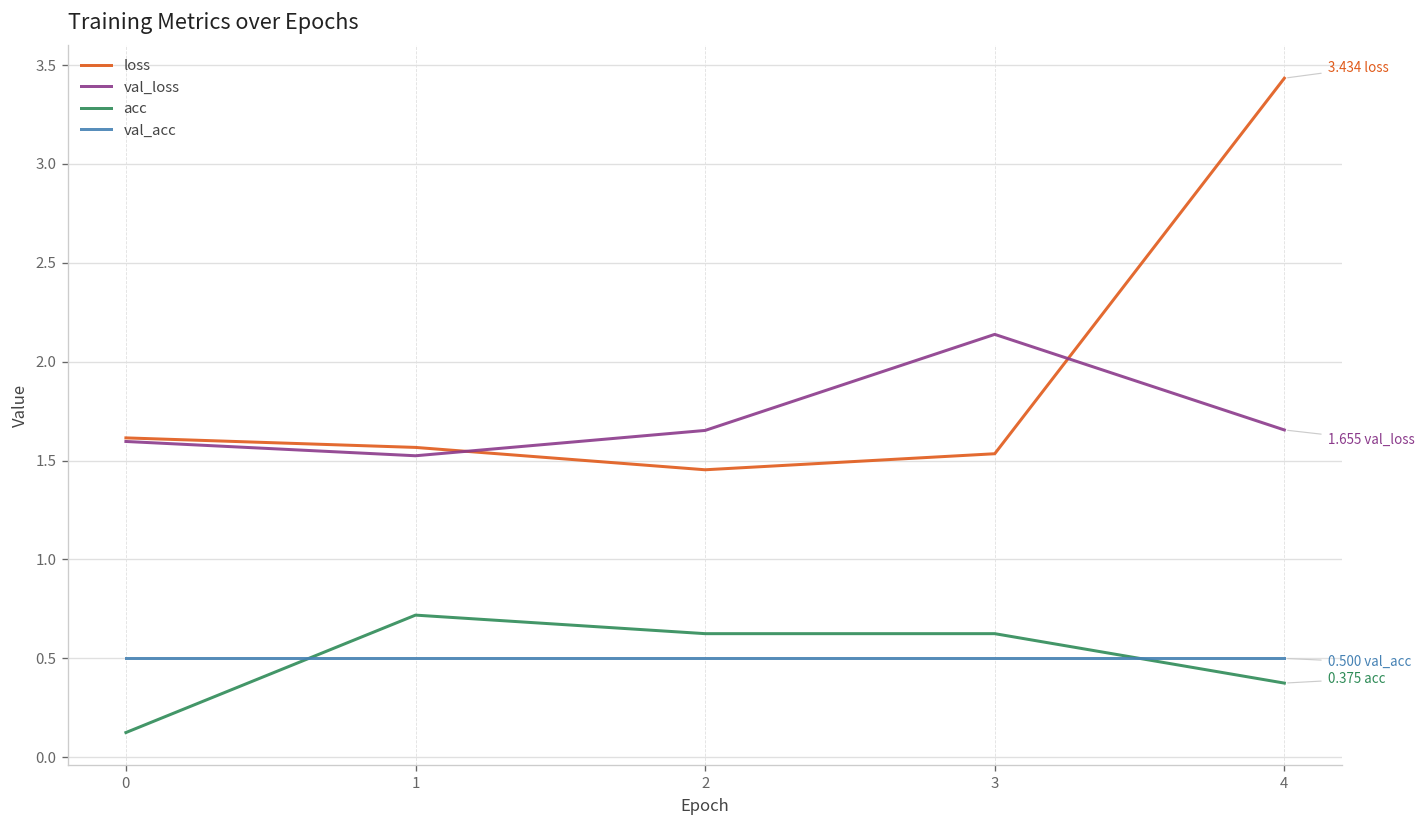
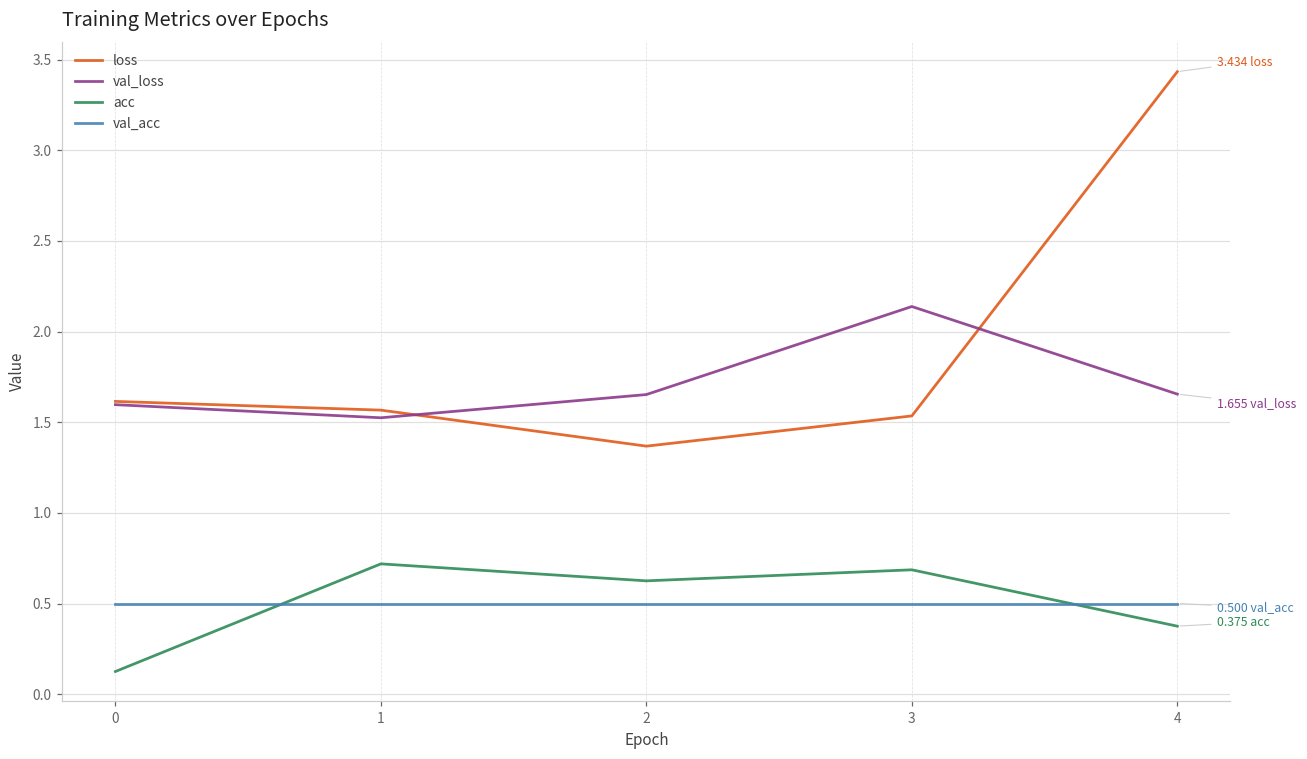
  {
    "loss": {
      "0": 1.61,
      "1": 1.57,
-     "2": 1.45,
+     "2": 1.37,
      "3": 1.53
    },
    "val_loss": {
      "4": 1.655
    },
    "acc": {
      "0": 0.13,
      "1": 0.72,
      "2": 0.63,
-     "3": 0.63
+     "3": 0.69
    },
    "val_acc": {
      "4": 0.500
    }
  }
